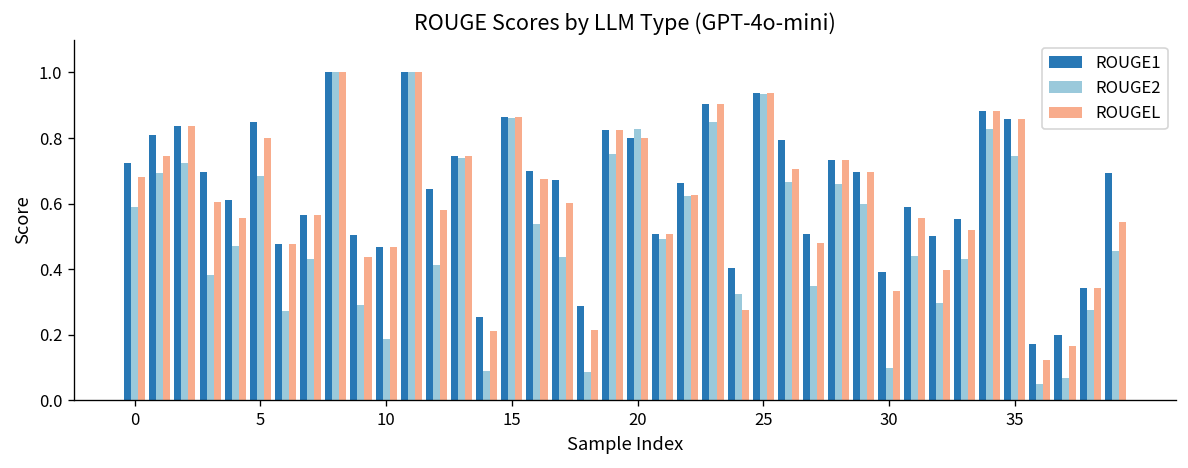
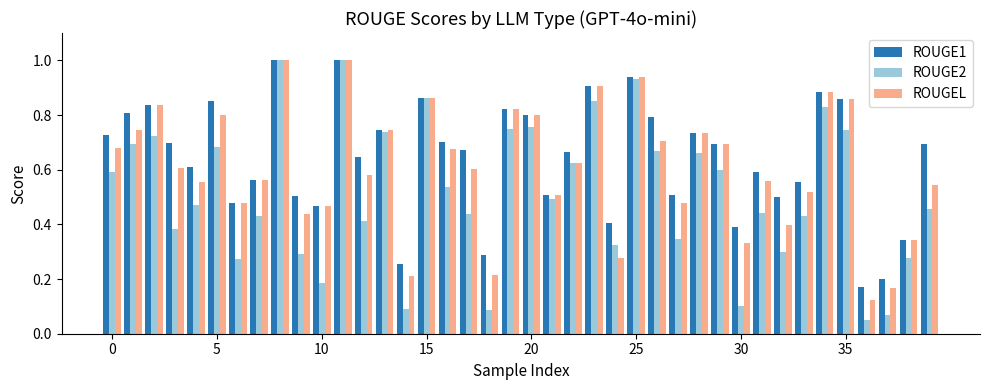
  {
    "ROUGE2": {
      "0": 0.59,
      "5": 0.68,
      "10": 0.19,
      "15": 0.86,
-     "20": 0.83,
+     "20": 0.75,
      "25": 0.93,
      "30": 0.10,
      "35": 0.74
    }
  }
